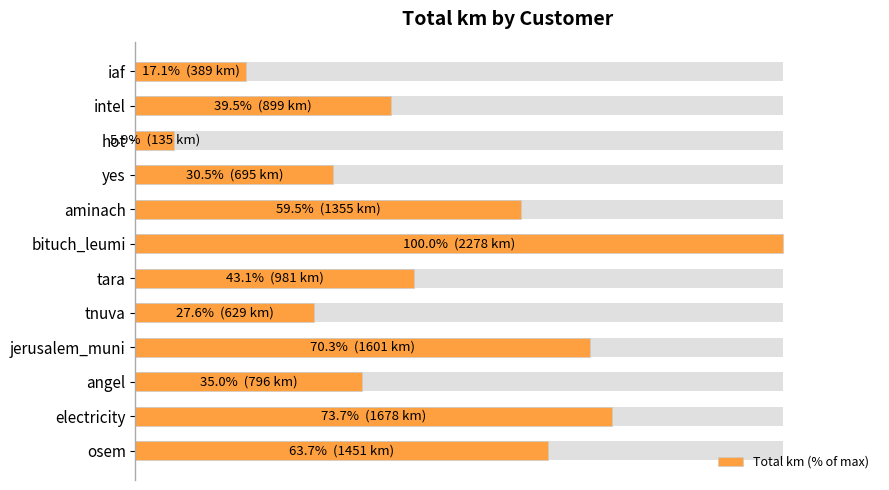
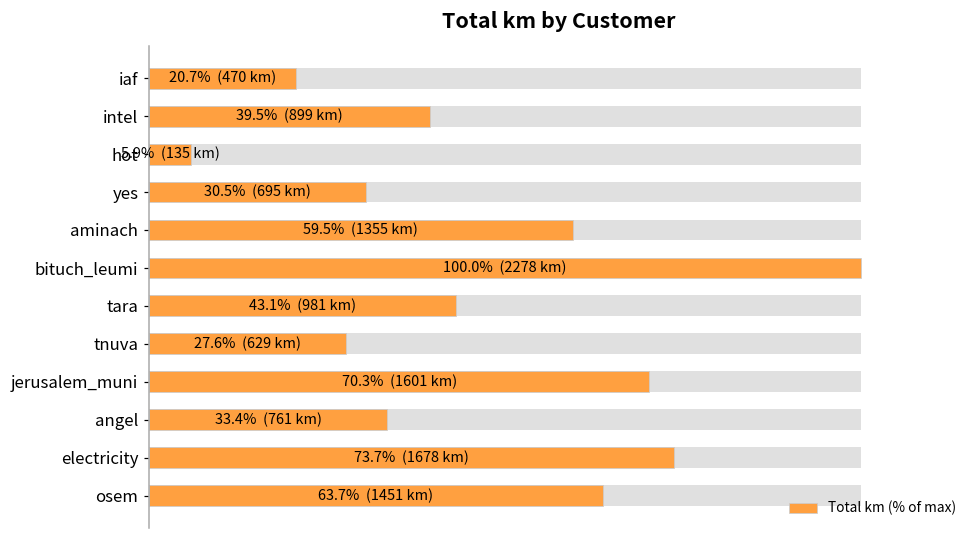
  {
    "Total km (% of max)": {
-     "iaf": "17.1% (389 km)",
+     "iaf": "20.7% (470 km)",
      "bituch_leumi": "100.0%",
-     "angel": "35.0% (796 km)"
+     "angel": "33.4% (761 km)"
    }
  }
